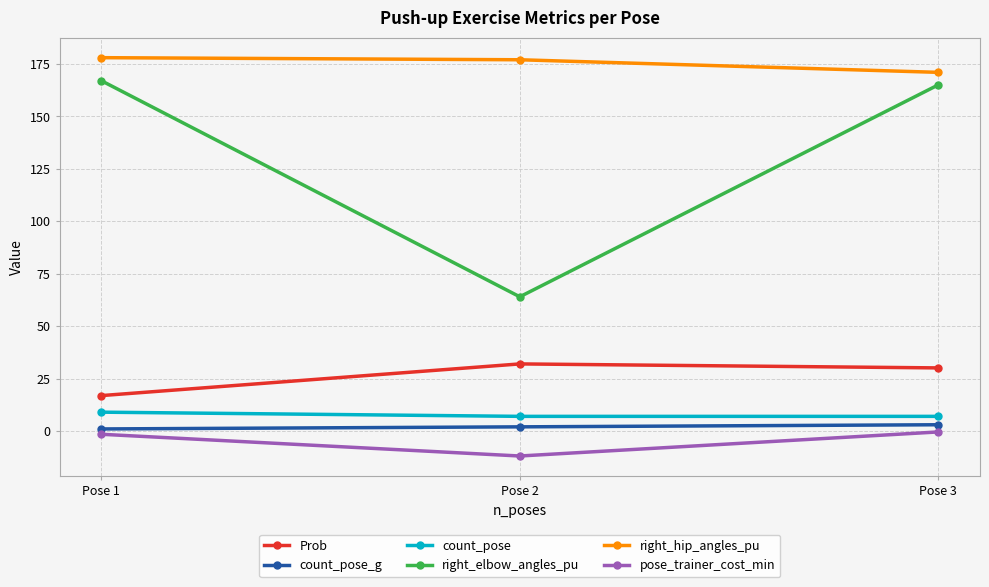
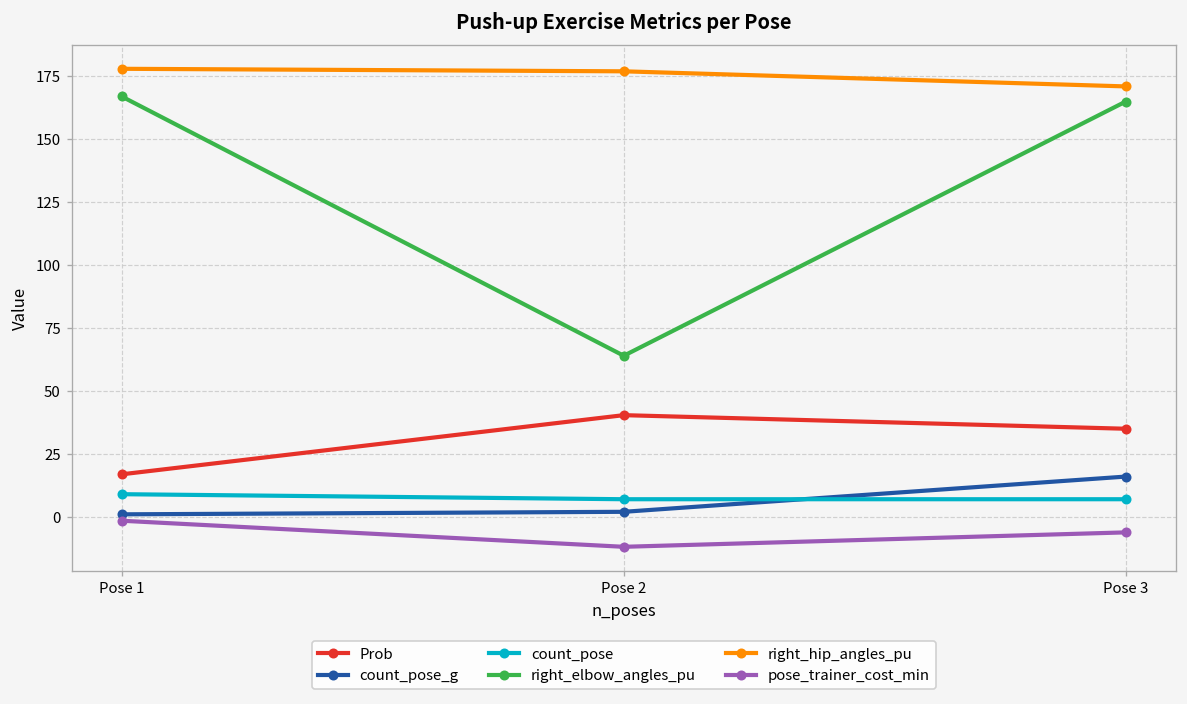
  {
    "Prob": {
      "Pose 1": 17,
-     "Pose 2": 32,
-     "Pose 3": 30
+     "Pose 2": 40,
+     "Pose 3": 35
    },
    "count_pose_g": {
      "Pose 1": 1,
      "Pose 2": 2,
-     "Pose 3": 3
+     "Pose 3": 16
    },
    "count_pose": {
      "Pose 1": 9,
      "Pose 2": 7,
      "Pose 3": 7
    },
    "right_elbow_angles_pu": {
      "Pose 1": 167,
      "Pose 2": 64,
      "Pose 3": 165
    },
    "right_hip_angles_pu": {
      "Pose 1": 178,
      "Pose 2": 177,
      "Pose 3": 171
    },
    "pose_trainer_cost_min": {
      "Pose 1": -2,
      "Pose 2": -12,
-     "Pose 3": 0
+     "Pose 3": -6
    }
  }
